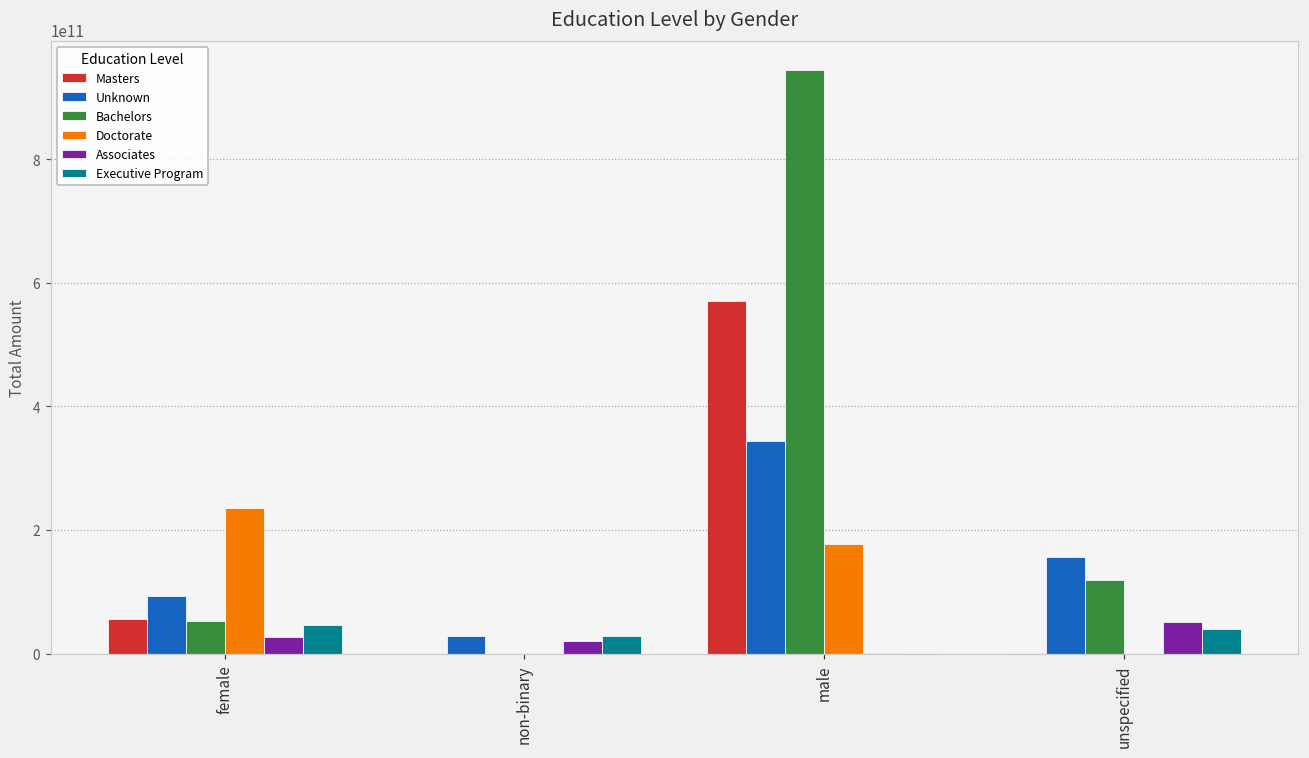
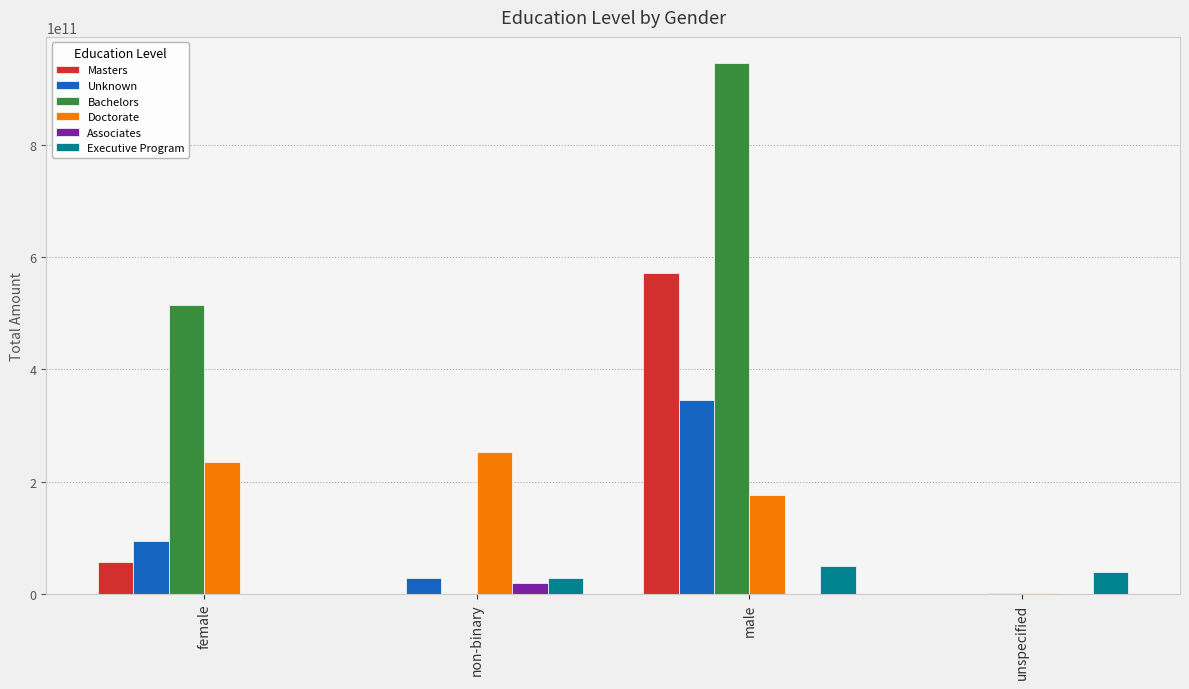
  {
    "Masters": {
      "female": 60000000000,
      "male": 570000000000
    },
    "Unknown": {
      "female": 90000000000,
      "non-binary": 30000000000,
      "male": 340000000000,
-     "unspecified": 160000000000
+     "unspecified": 0
    },
    "Bachelors": {
-     "female": 50000000000,
+     "female": 510000000000,
      "male": 940000000000,
-     "unspecified": 120000000000
+     "unspecified": 0
    },
    "Doctorate": {
      "female": 240000000000,
-     "non-binary": 0,
+     "non-binary": 250000000000,
      "male": 180000000000
    },
    "Associates": {
-     "female": 30000000000,
+     "female": 0,
      "non-binary": 20000000000,
-     "unspecified": 50000000000
+     "unspecified": 0
    },
    "Executive Program": {
-     "female": 50000000000,
+     "female": 0,
      "non-binary": 30000000000,
-     "male": 0,
+     "male": 50000000000,
      "unspecified": 40000000000
    }
  }
